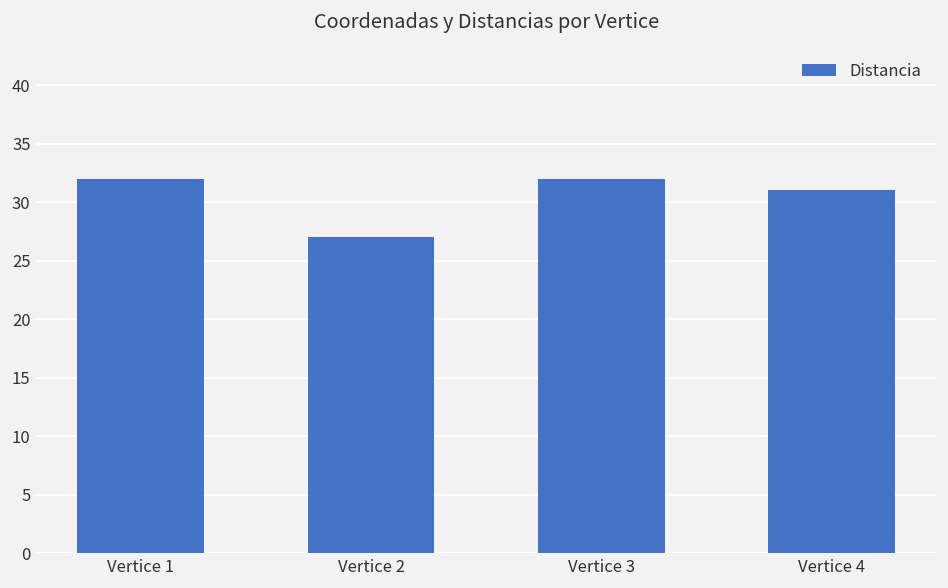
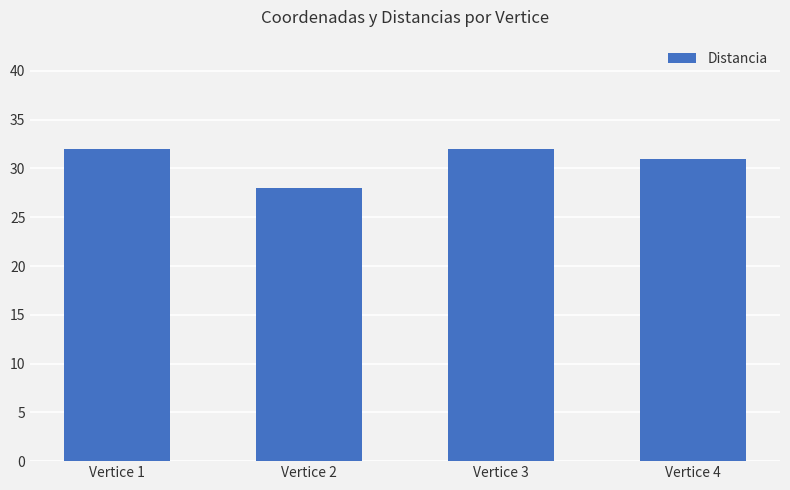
  {
    "Vertice 1": 32,
-   "Vertice 2": 27,
+   "Vertice 2": 28,
    "Vertice 3": 32,
    "Vertice 4": 31
  }
